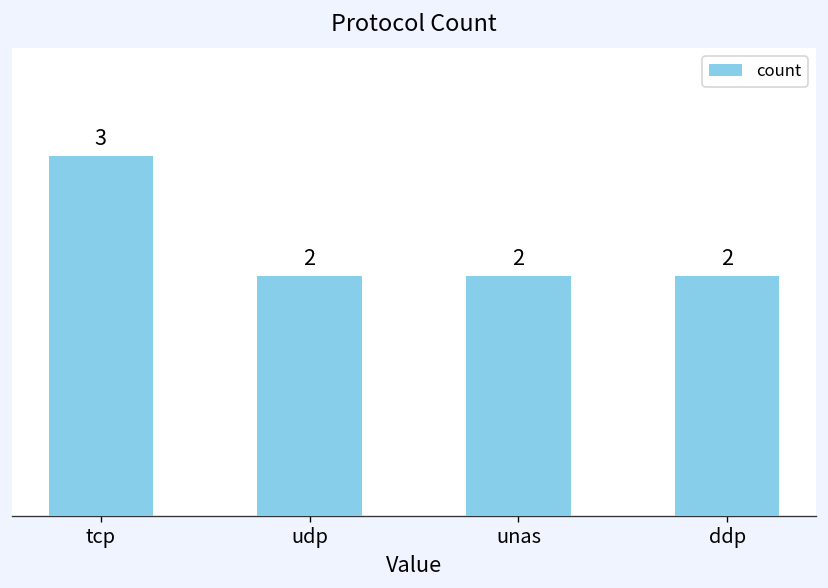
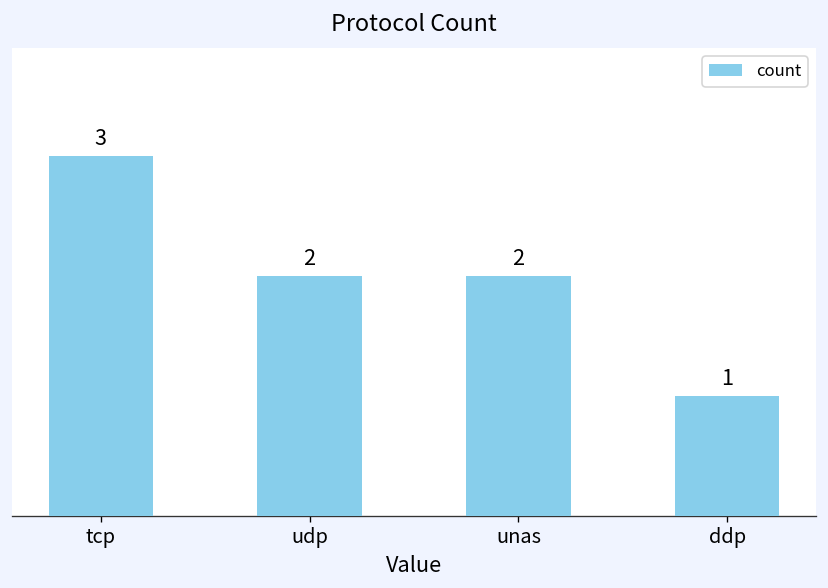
  {
    "tcp": 3,
    "udp": 2,
    "unas": 2,
-   "ddp": 2
+   "ddp": 1
  }
